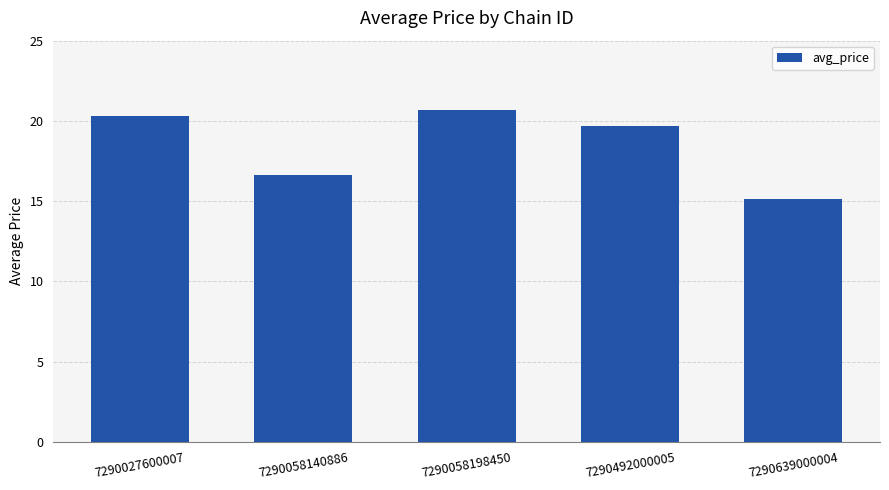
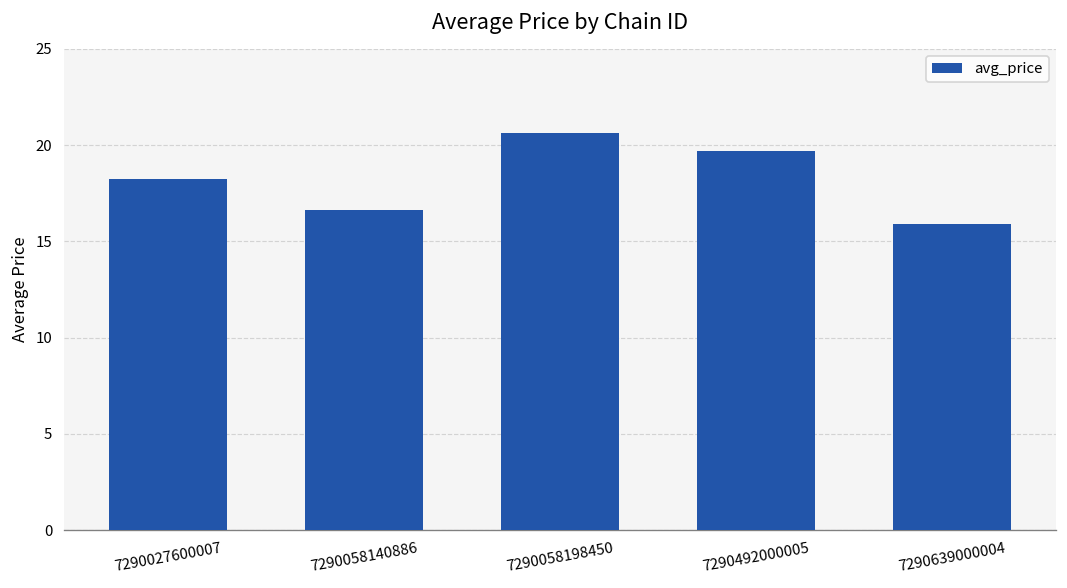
  {
-   "7290027600007": 20.3,
+   "7290027600007": 18.2,
    "7290058140886": 16.6,
    "7290058198450": 20.7,
    "7290492000005": 19.7,
-   "7290639000004": 15.1
+   "7290639000004": 15.9
  }
